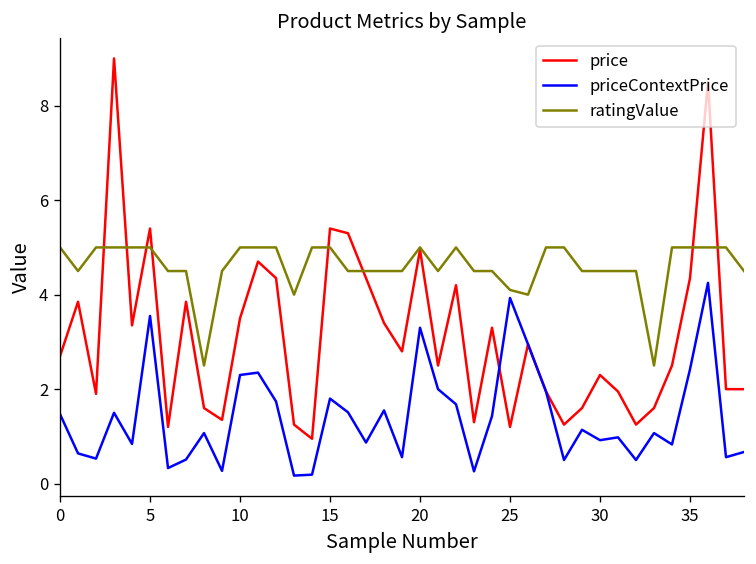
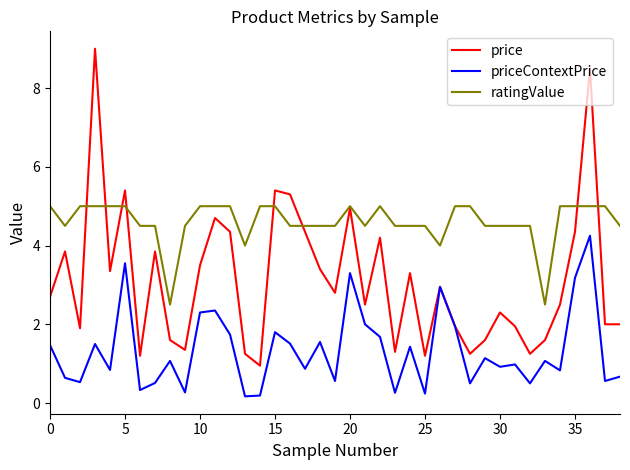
  {
    "price": {
      "0": 2.7,
      "5": 5.4,
      "10": 3.5,
      "15": 5.4,
      "25": 1.2,
      "30": 2.3,
      "35": 4.4
    },
    "priceContextPrice": {
      "0": 1.5,
      "5": 3.6,
      "10": 2.3,
      "15": 1.8,
      "20": 3.3,
-     "25": 3.9,
+     "25": 0.2,
      "30": 0.9,
-     "35": 2.4
+     "35": 3.2
    },
    "ratingValue": {
      "0": 5.0,
      "5": 5.0,
      "10": 5.0,
      "15": 5.0,
-     "25": 4.1,
+     "25": 4.5,
      "30": 4.5,
      "35": 5.0
    }
  }
